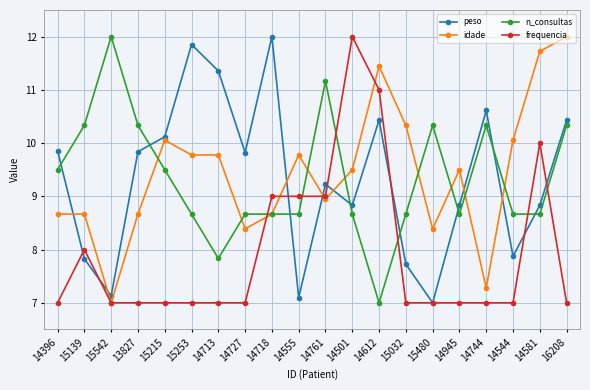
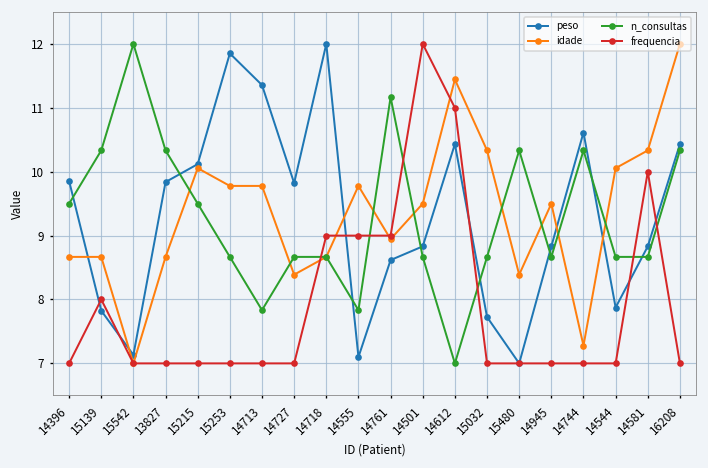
  {
    "peso": {
      "14396": 9.9,
      "15139": 7.8,
      "15542": 7.1,
      "13827": 9.8,
      "15215": 10.1,
      "15253": 11.9,
      "14713": 11.4,
      "14727": 9.8,
      "14718": 12.0,
      "14555": 7.1,
-     "14761": 9.2,
+     "14761": 8.6,
      "14501": 8.8,
      "14612": 10.4,
      "15032": 7.7,
      "14945": 8.8,
      "14744": 10.6,
      "14544": 7.9,
      "14581": 8.8,
      "16208": 10.4
    },
    "idade": {
      "14396": 8.7,
      "15139": 8.7,
      "13827": 8.7,
      "15215": 10.1,
      "15253": 9.8,
      "14713": 9.8,
      "14727": 8.4,
      "14555": 9.8,
      "14761": 8.9,
      "14501": 9.5,
      "14612": 11.4,
      "15032": 10.3,
      "15480": 8.4,
      "14945": 9.5,
      "14744": 7.3,
      "14544": 10.1,
-     "14581": 11.7
+     "14581": 10.3
    },
    "n_consultas": {
      "14396": 9.5,
      "15139": 10.3,
      "15542": 12.0,
      "13827": 10.3,
      "15215": 9.5,
      "15253": 8.7,
      "14713": 7.8,
      "14727": 8.7,
-     "14555": 8.7,
+     "14555": 7.8,
      "14761": 11.2,
      "14501": 8.7,
      "14612": 7.0,
      "15032": 8.7,
      "15480": 10.3,
      "14945": 8.7,
      "14744": 10.3,
      "14544": 8.7,
      "14581": 8.7,
      "16208": 10.3
    },
    "frequencia": {
      "14396": 7.0,
      "15139": 8.0,
      "13827": 7.0,
      "15215": 7.0,
      "15253": 7.0,
      "14713": 7.0,
      "14727": 7.0,
      "14718": 9.0,
      "14555": 9.0,
      "14761": 9.0,
      "14501": 12.0,
      "14612": 11.0,
      "15032": 7.0,
      "14945": 7.0,
      "14744": 7.0,
      "14544": 7.0,
      "14581": 10.0,
      "16208": 7.0
    }
  }
